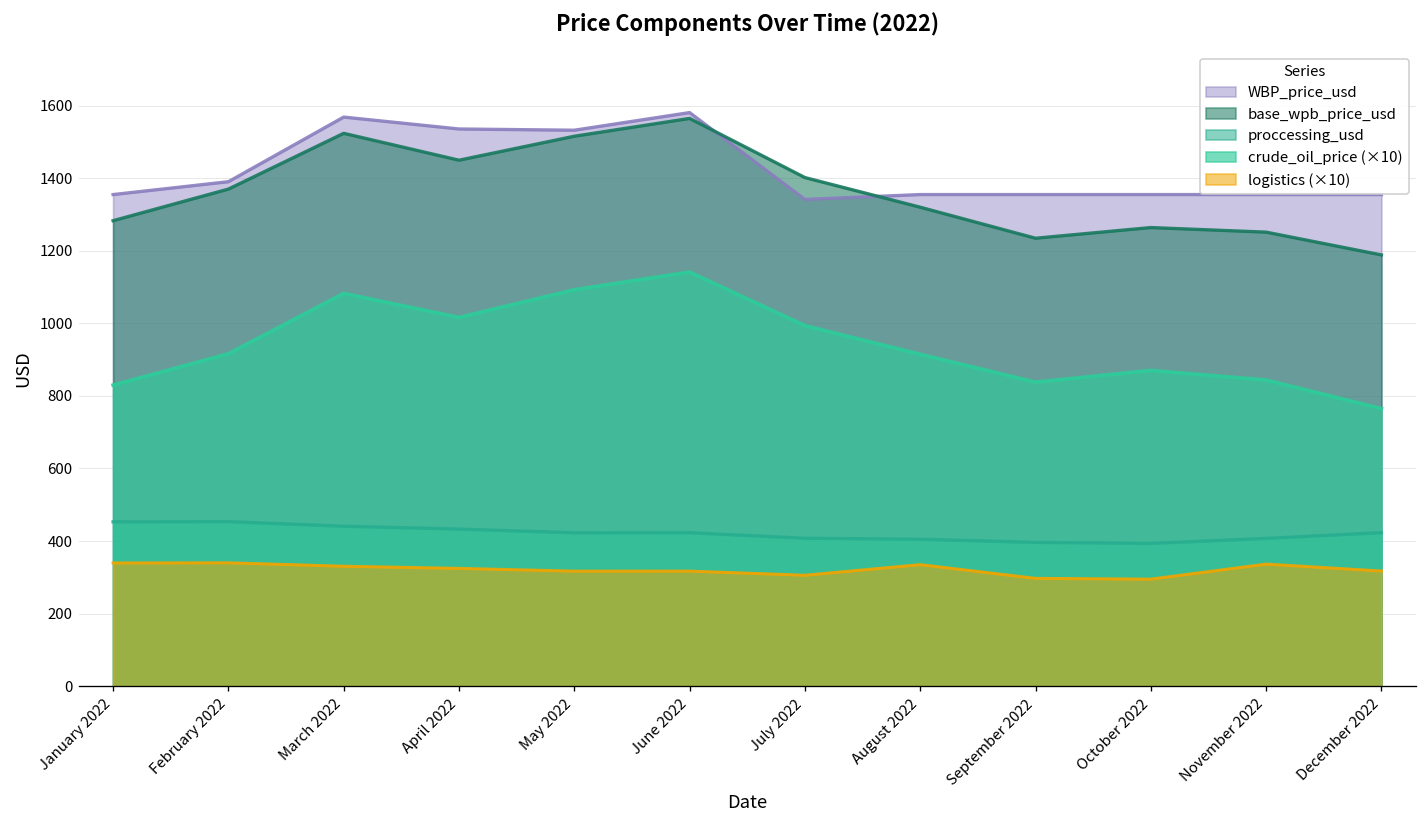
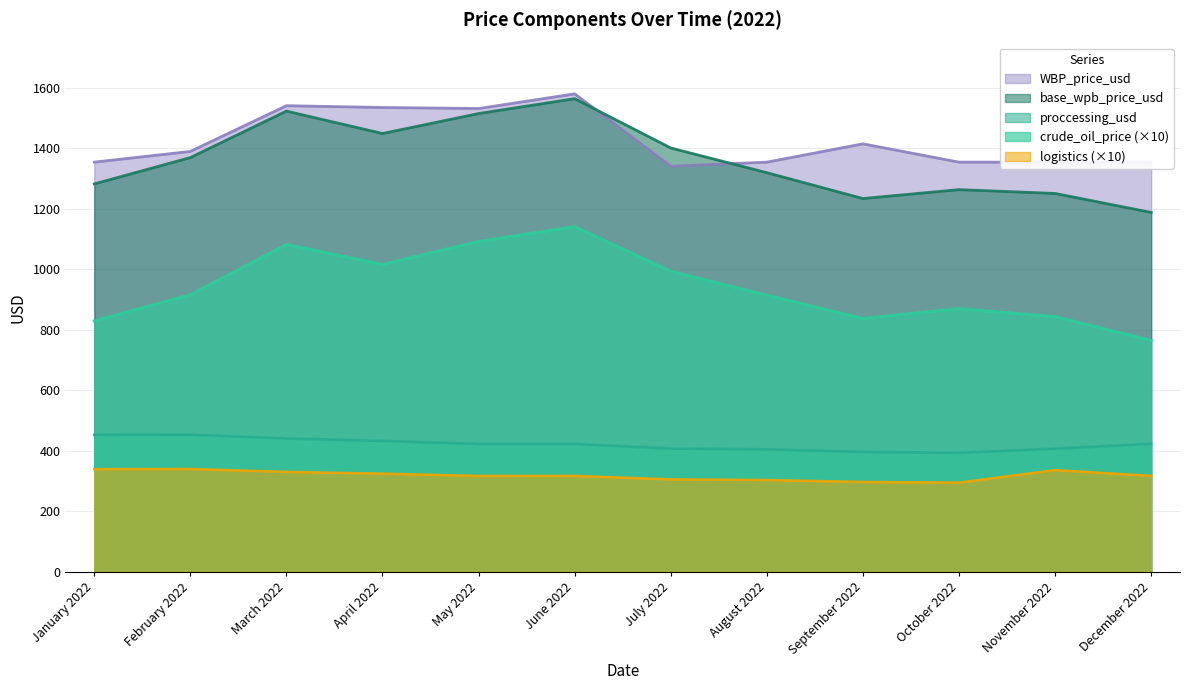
  {
    "WBP_price_usd": {
      "January 2022": 1350,
      "February 2022": 1390,
-     "March 2022": 1570,
+     "March 2022": 1540,
      "April 2022": 1540,
      "May 2022": 1530,
      "June 2022": 1580,
      "July 2022": 1340,
      "August 2022": 1350,
-     "September 2022": 1350,
+     "September 2022": 1420,
      "October 2022": 1350
    },
    "logistics (×10)": {
      "January 2022": 340,
      "February 2022": 340,
      "March 2022": 330,
      "April 2022": 320,
      "May 2022": 320,
      "June 2022": 320,
      "July 2022": 310,
-     "August 2022": 340,
+     "August 2022": 300,
      "September 2022": 300,
      "October 2022": 300,
      "November 2022": 340,
      "December 2022": 320
    }
  }
